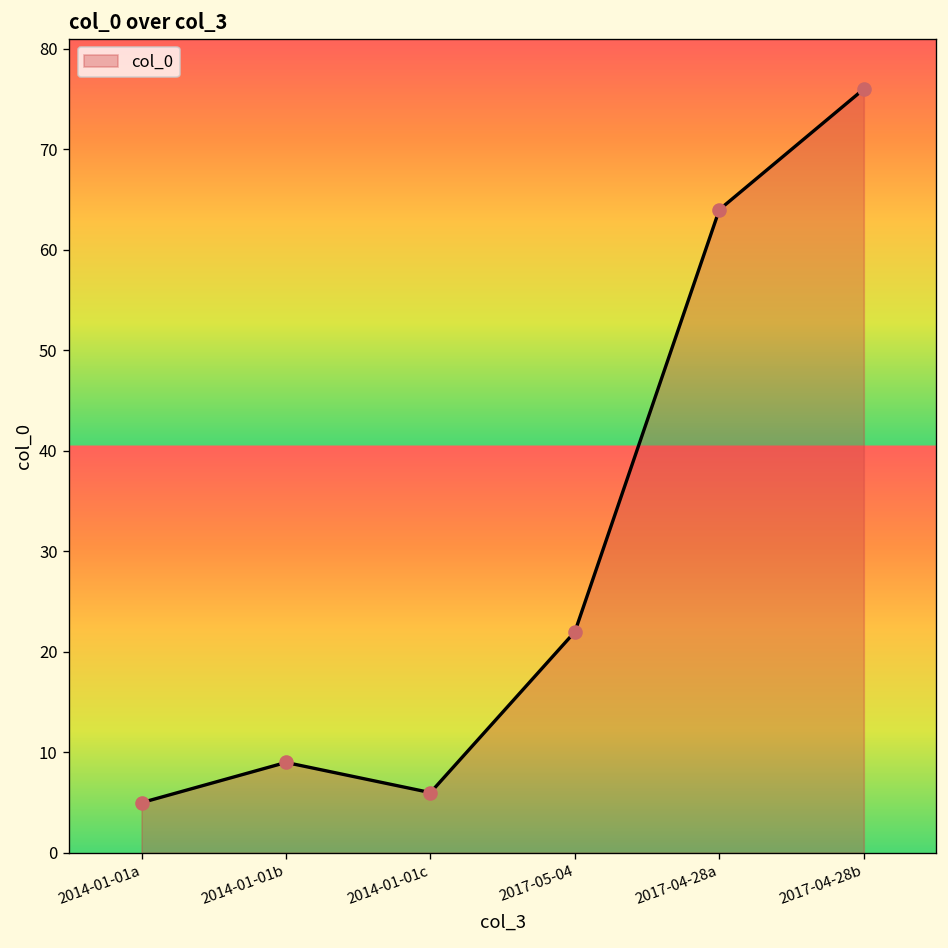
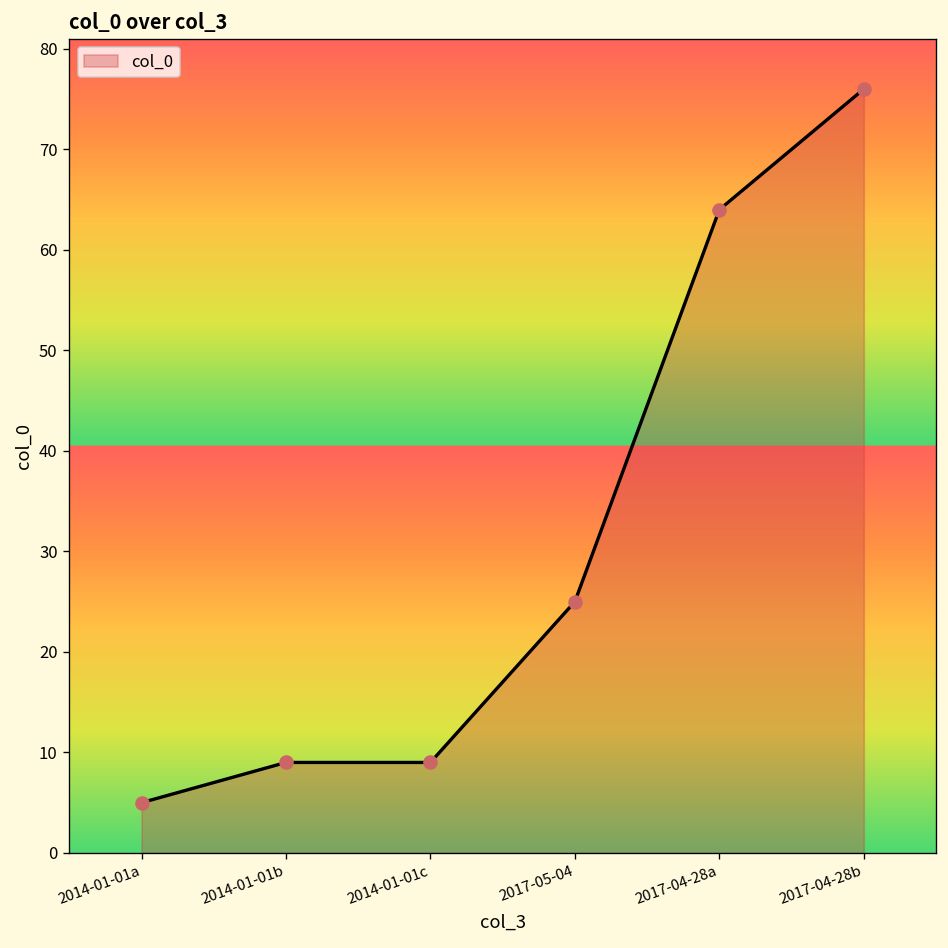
  {
    "2014-01-01a": 5,
    "2014-01-01b": 9,
-   "2014-01-01c": 6,
-   "2017-05-04": 22,
+   "2014-01-01c": 9,
+   "2017-05-04": 25,
    "2017-04-28a": 64,
    "2017-04-28b": 76
  }
